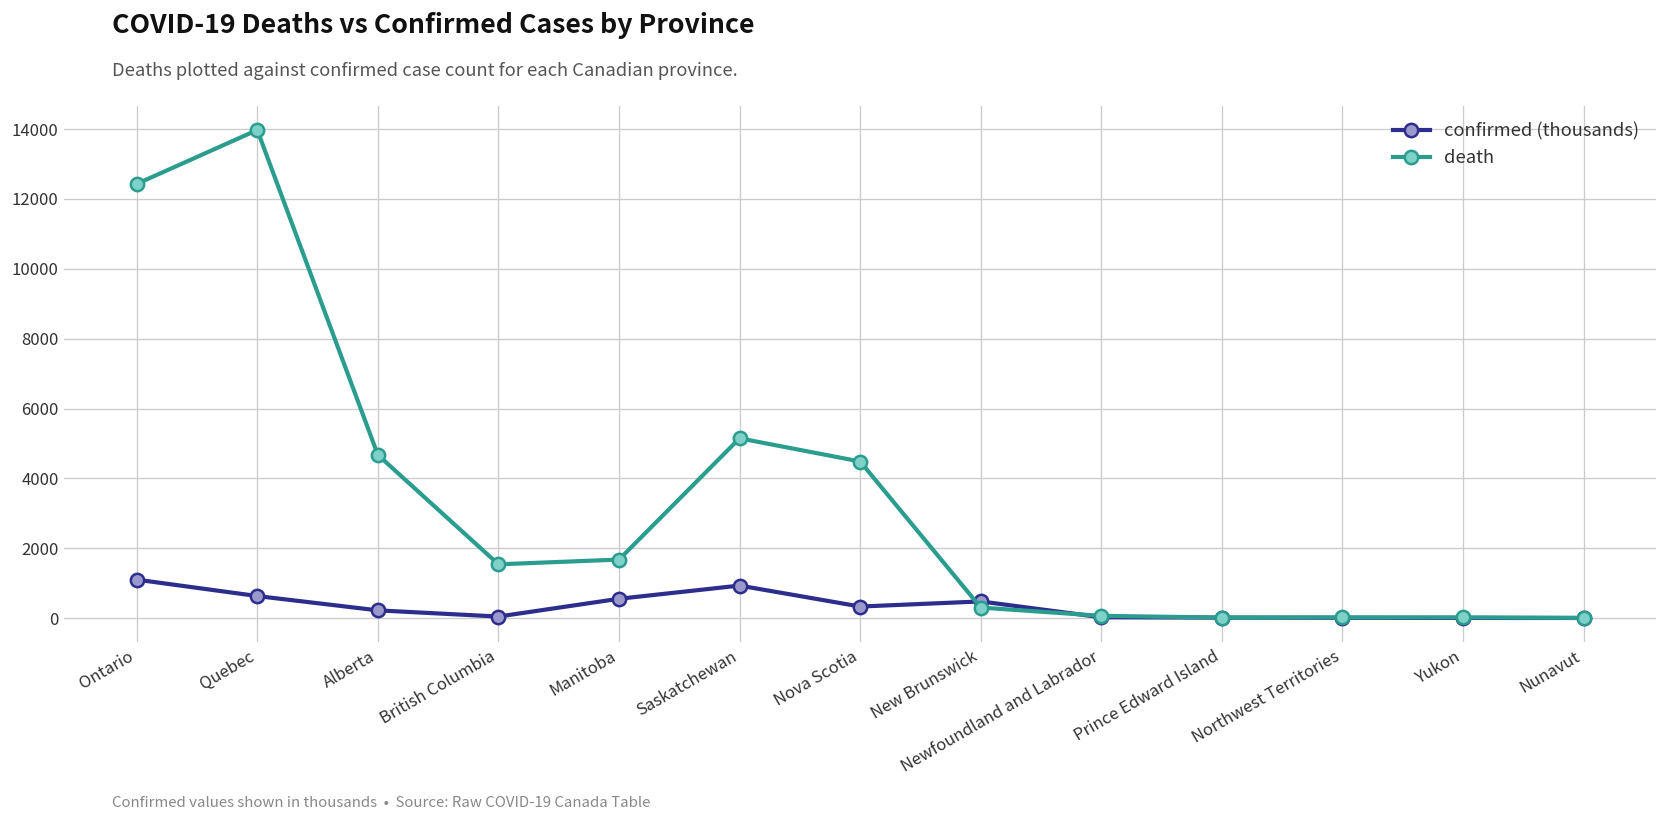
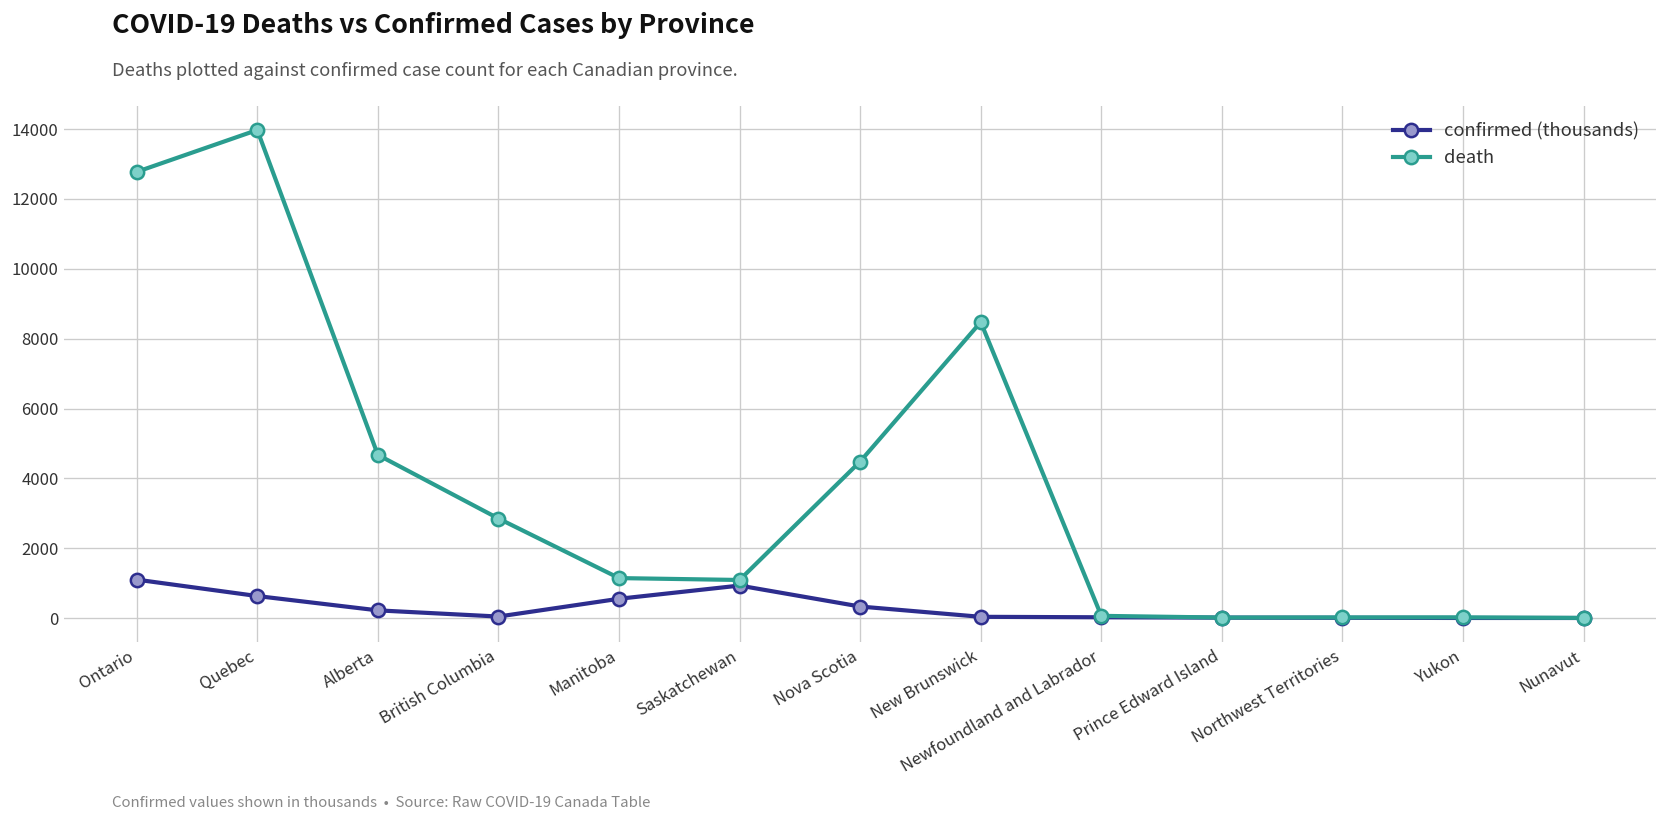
  {
    "confirmed (thousands)": {
      "Ontario": 1100,
      "Quebec": 600,
      "Alberta": 200,
      "British Columbia": 0,
      "Manitoba": 600,
      "Saskatchewan": 900,
      "Nova Scotia": 300,
-     "New Brunswick": 500
+     "New Brunswick": 0
    },
    "death": {
-     "Ontario": 12400,
+     "Ontario": 12800,
      "Quebec": 14000,
      "Alberta": 4700,
-     "British Columbia": 1500,
-     "Manitoba": 1700,
-     "Saskatchewan": 5100,
+     "British Columbia": 2900,
+     "Manitoba": 1100,
+     "Saskatchewan": 1100,
      "Nova Scotia": 4500,
-     "New Brunswick": 300
+     "New Brunswick": 8500
    }
  }
